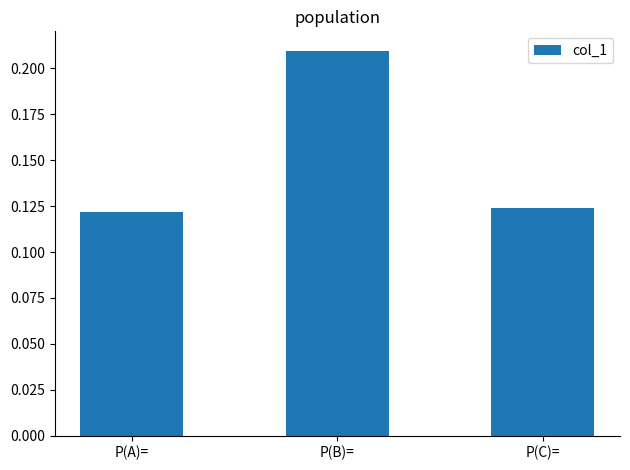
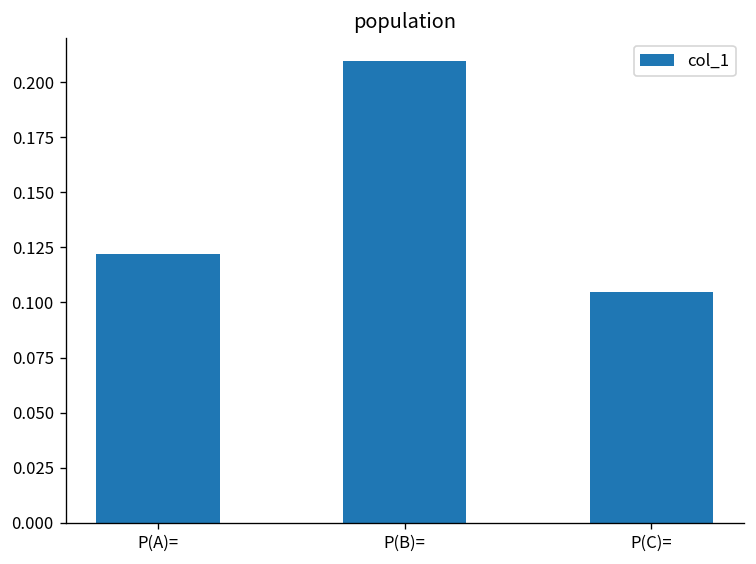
  {
    "P(A)=": 0.122,
    "P(B)=": 0.210,
-   "P(C)=": 0.124
+   "P(C)=": 0.105
  }
